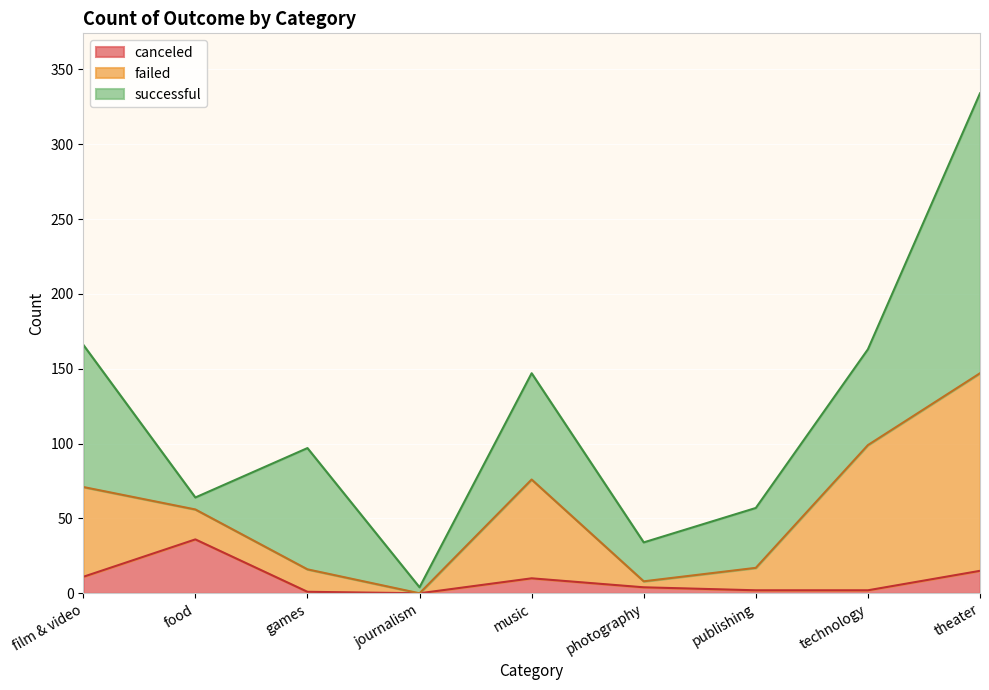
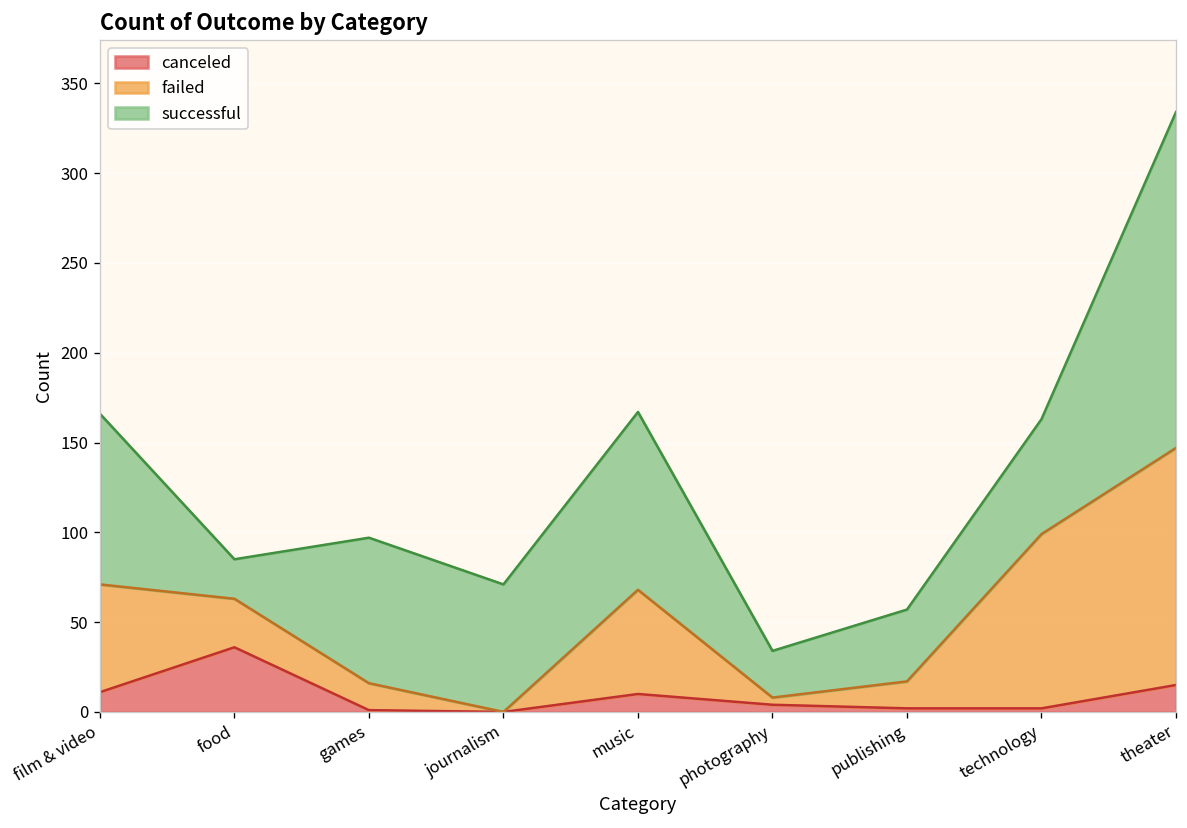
  {
    "canceled": {
      "film & video": 11,
      "food": 36,
      "games": 1,
      "music": 10,
      "photography": 4,
      "publishing": 2,
      "technology": 2,
      "theater": 15
    },
    "failed": {
      "film & video": 60,
-     "food": 20,
+     "food": 27,
      "games": 15,
-     "music": 66,
+     "music": 58,
      "photography": 4,
      "publishing": 15,
      "technology": 97,
      "theater": 132
    },
    "successful": {
      "film & video": 95,
-     "food": 8,
+     "food": 22,
      "games": 81,
-     "journalism": 4,
-     "music": 71,
+     "journalism": 71,
+     "music": 99,
      "photography": 26,
      "publishing": 40,
      "technology": 64,
      "theater": 187
    }
  }
